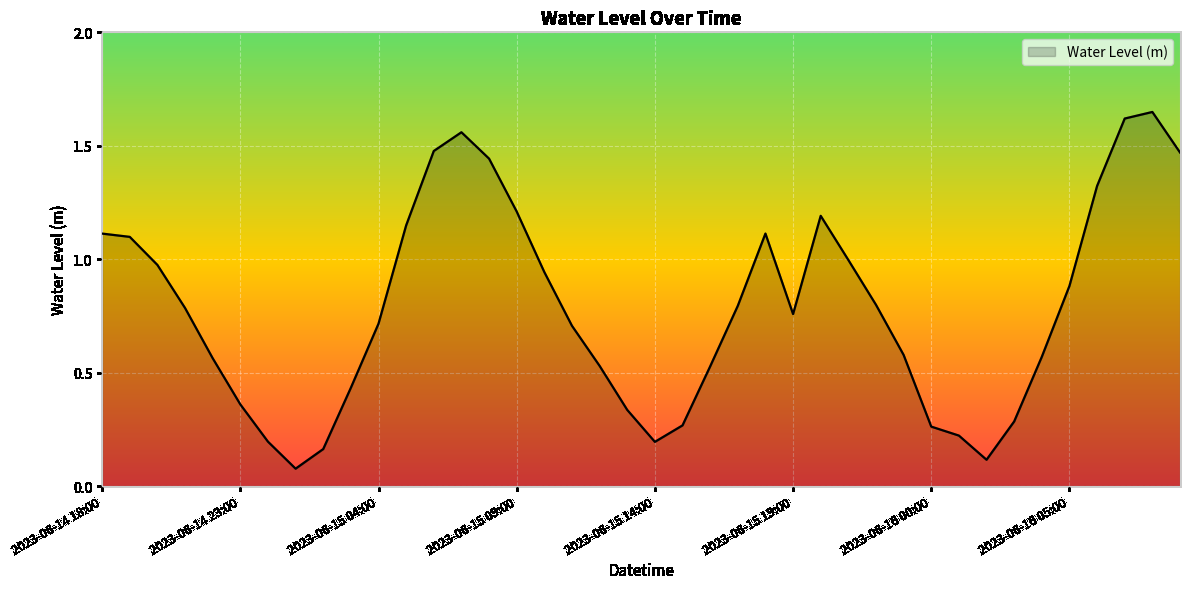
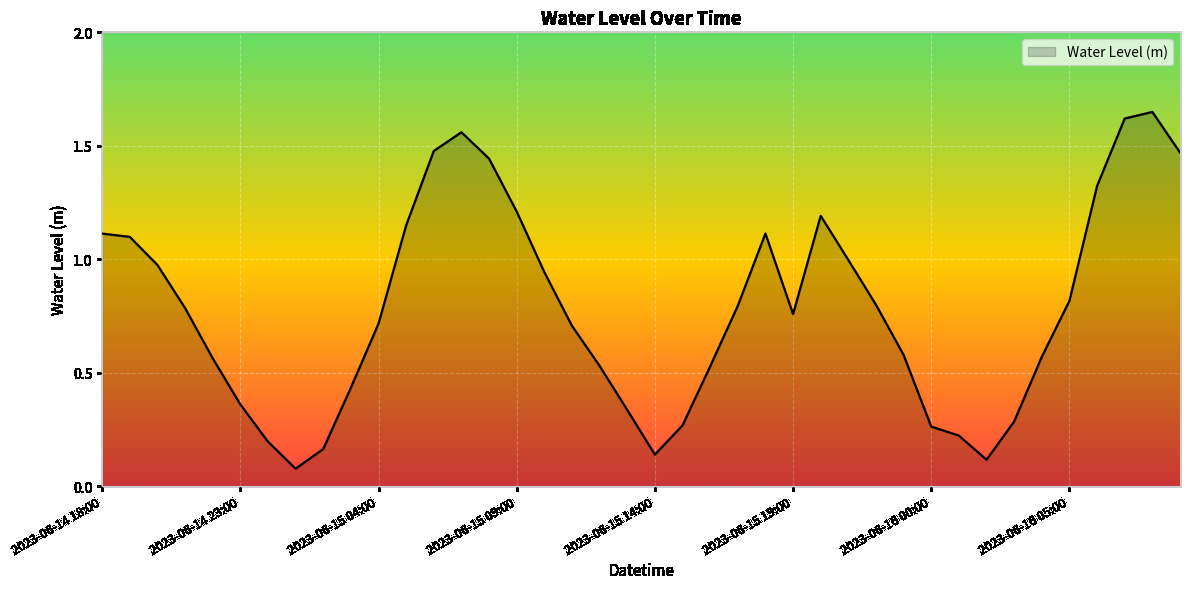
  {
    "2023-06-14 18:00": 1.11,
    "2023-06-14 23:00": 0.36,
    "2023-06-15 04:00": 0.72,
    "2023-06-15 09:00": 1.21,
-   "2023-06-15 14:00": 0.19,
+   "2023-06-15 14:00": 0.14,
    "2023-06-15 19:00": 0.76,
    "2023-06-16 00:00": 0.26,
-   "2023-06-16 05:00": 0.88
+   "2023-06-16 05:00": 0.82
  }
